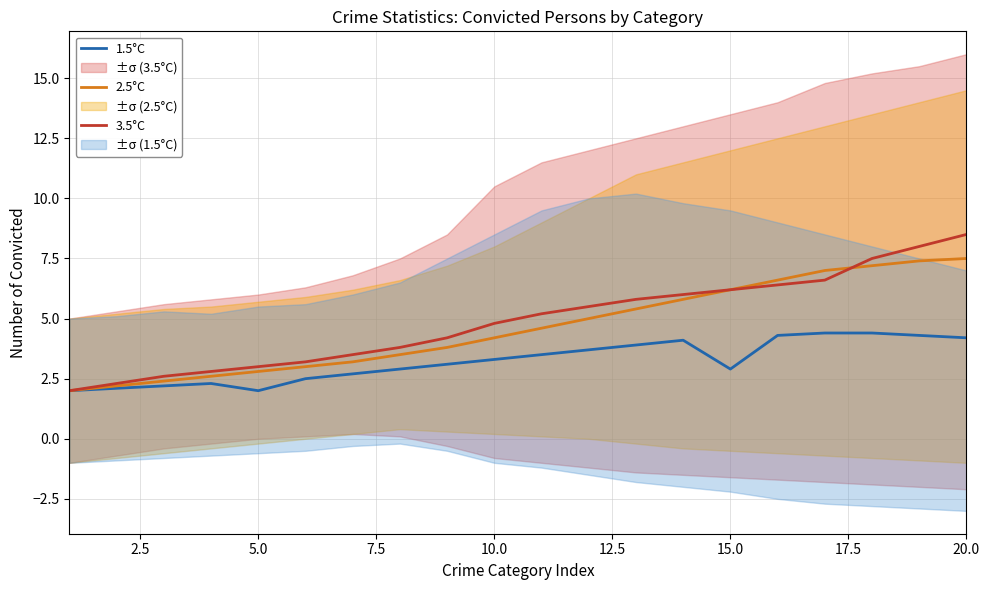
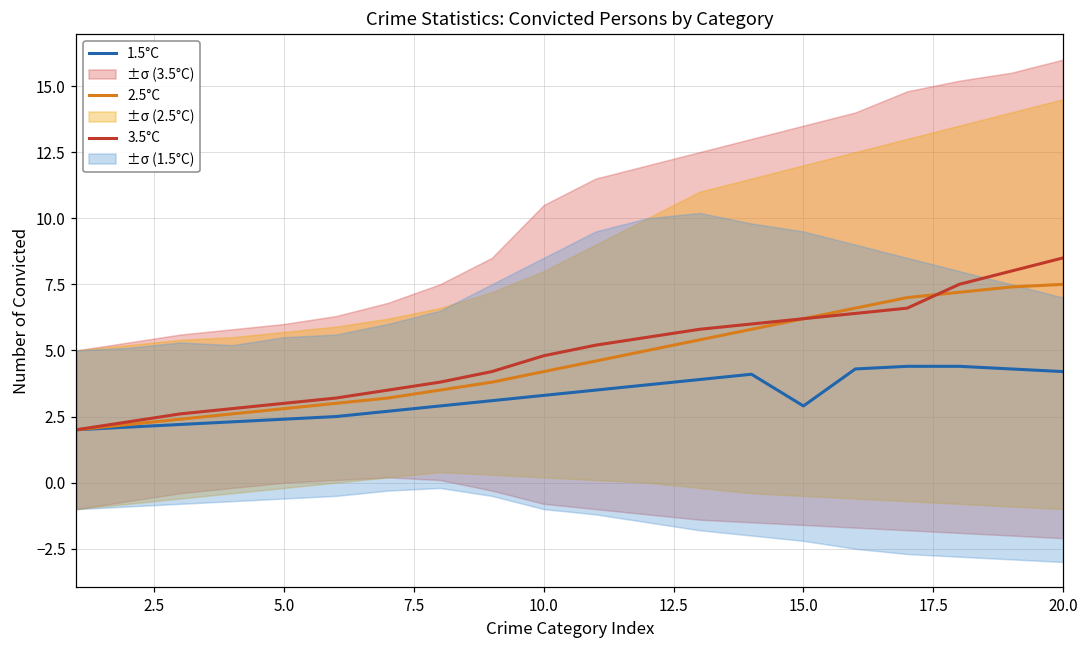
  {
    "1.5°C": {
-     "5.0": 2.0,
+     "5.0": 2.4,
      "10.0": 3.3,
      "15.0": 2.9,
      "20.0": 4.2
    }
  }
